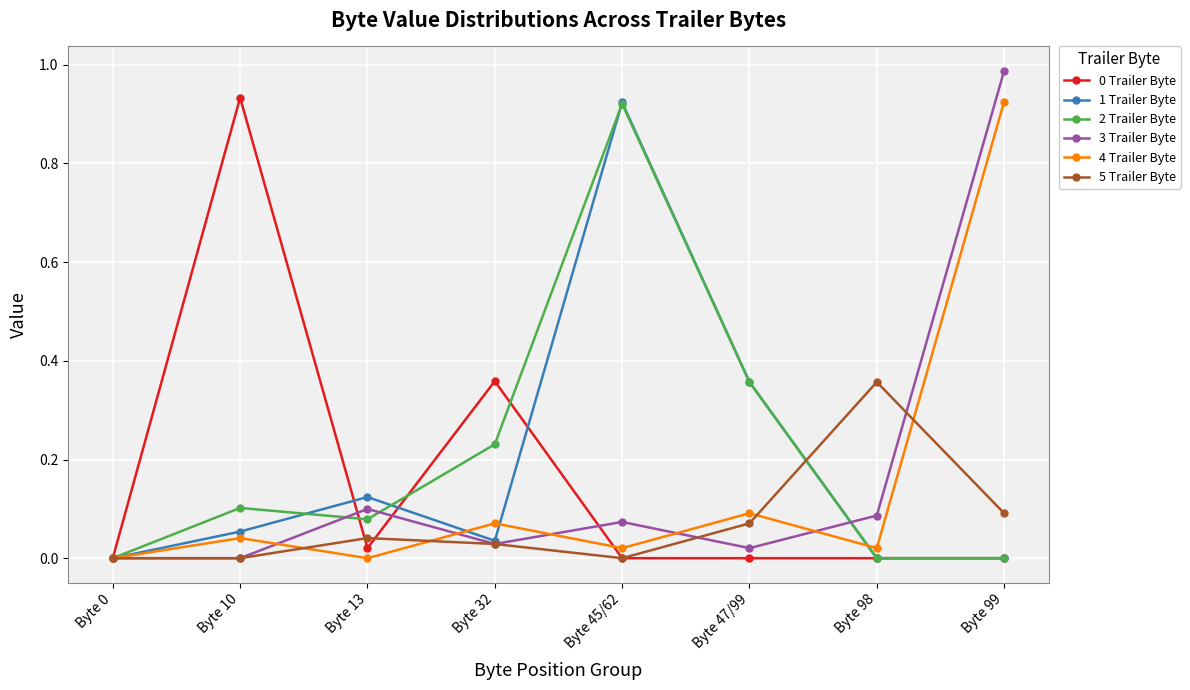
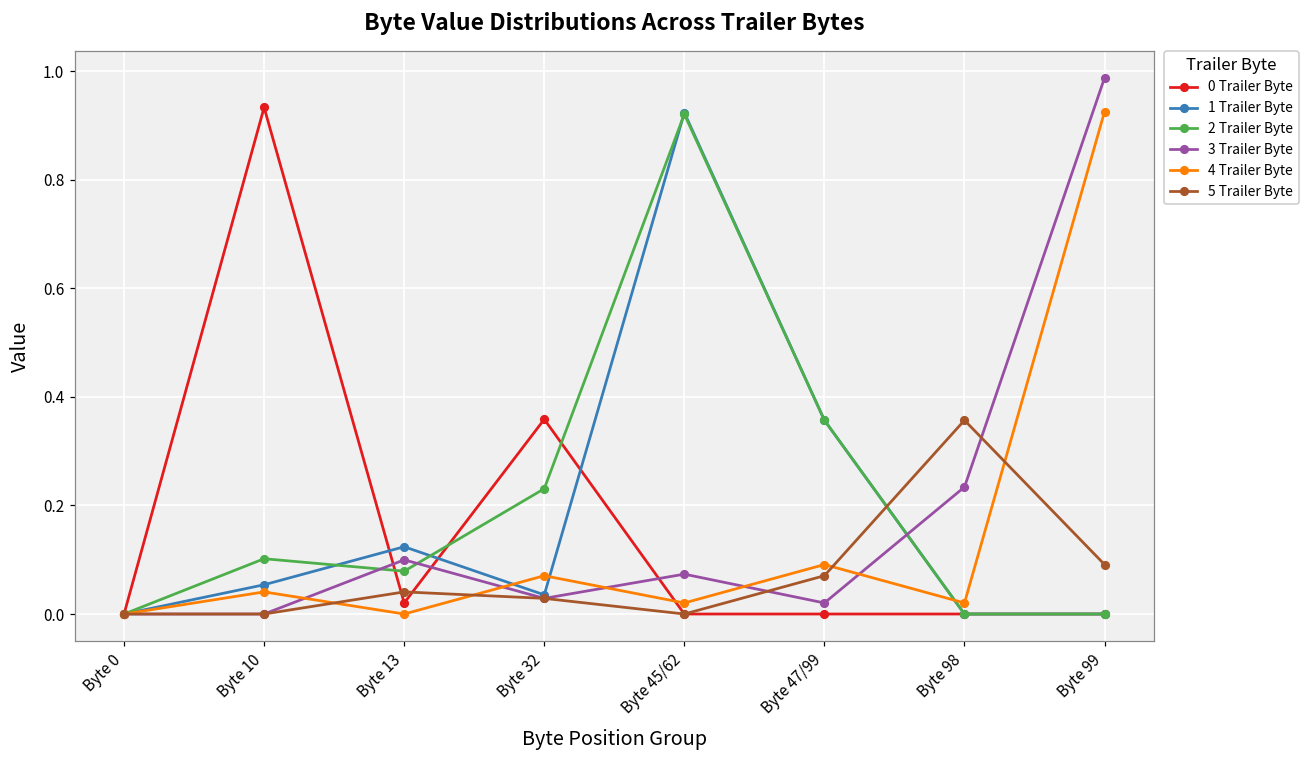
  {
    "0 Trailer Byte": {
      "Byte 10": 0.93,
      "Byte 13": 0.02,
      "Byte 32": 0.36,
      "Byte 47/99": 0.00
    },
    "1 Trailer Byte": {
      "Byte 10": 0.05,
      "Byte 13": 0.12,
      "Byte 32": 0.04
    },
    "2 Trailer Byte": {
      "Byte 10": 0.10,
      "Byte 13": 0.08,
      "Byte 32": 0.23
    },
    "3 Trailer Byte": {
      "Byte 13": 0.10,
      "Byte 45/62": 0.07,
      "Byte 47/99": 0.02,
-     "Byte 98": 0.09,
+     "Byte 98": 0.23,
      "Byte 99": 0.99
    },
    "4 Trailer Byte": {
      "Byte 10": 0.04,
      "Byte 13": 0.00,
      "Byte 32": 0.07,
      "Byte 45/62": 0.02,
      "Byte 47/99": 0.09,
      "Byte 98": 0.02,
      "Byte 99": 0.93
    },
    "5 Trailer Byte": {
      "Byte 13": 0.04,
      "Byte 47/99": 0.07,
      "Byte 98": 0.36,
      "Byte 99": 0.09
    }
  }
